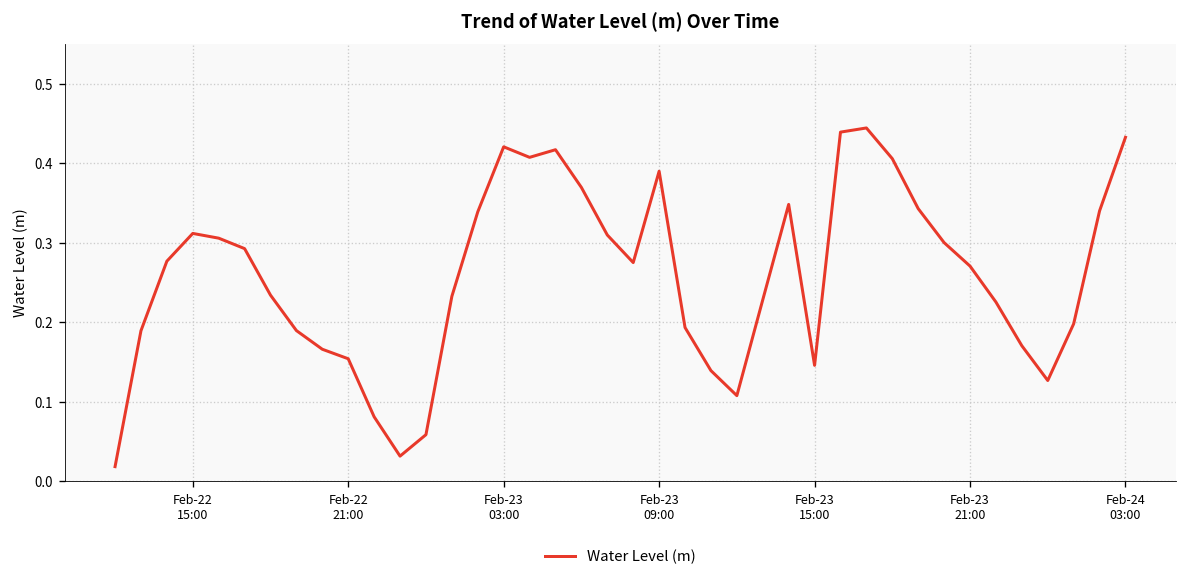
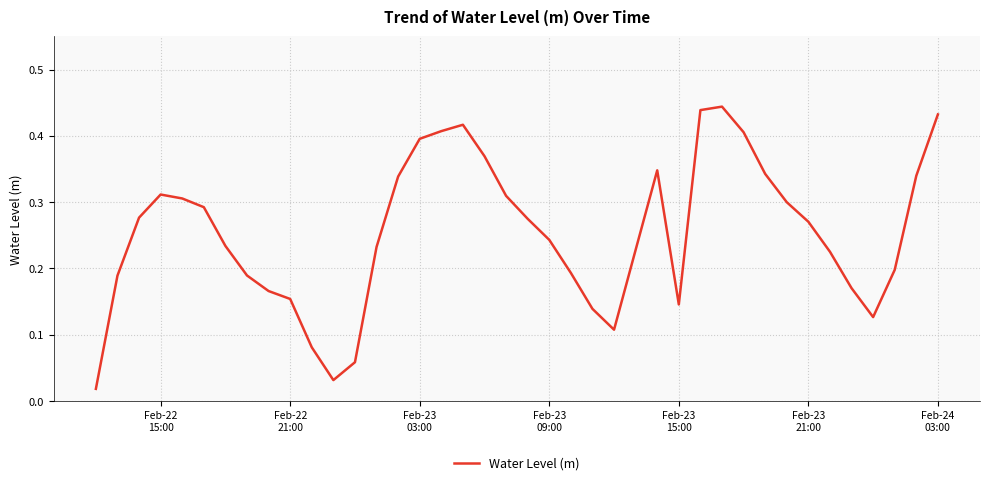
  {
    "Feb-22 15:00": 0.31,
    "Feb-22 21:00": 0.15,
-   "Feb-23 03:00": 0.42,
-   "Feb-23 09:00": 0.39,
+   "Feb-23 03:00": 0.40,
+   "Feb-23 09:00": 0.24,
    "Feb-23 15:00": 0.15,
    "Feb-23 21:00": 0.27,
    "Feb-24 03:00": 0.43
  }
